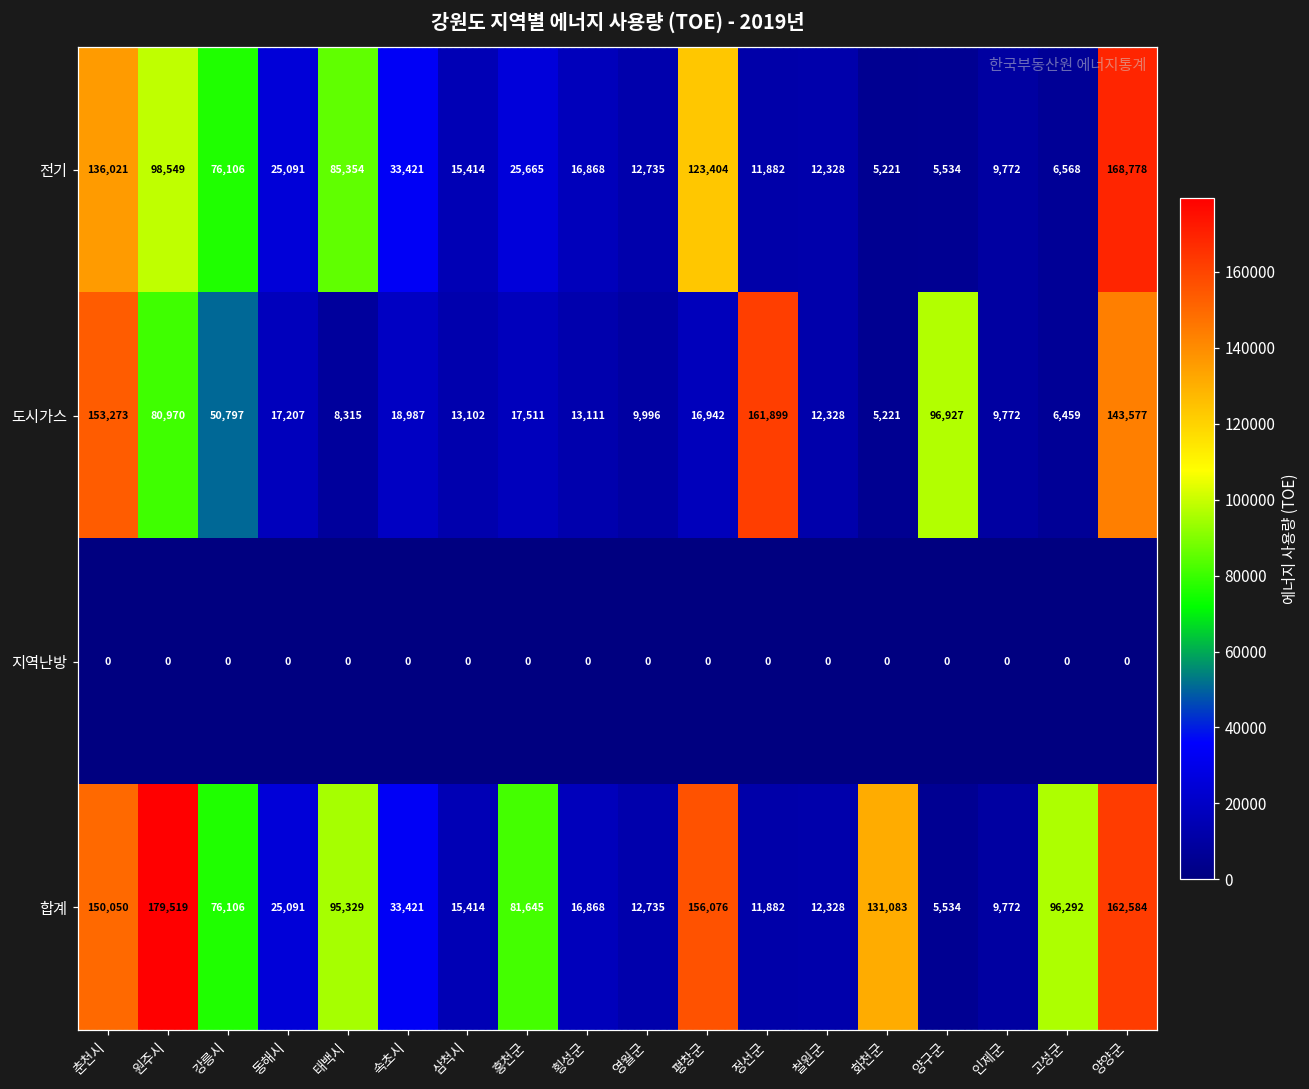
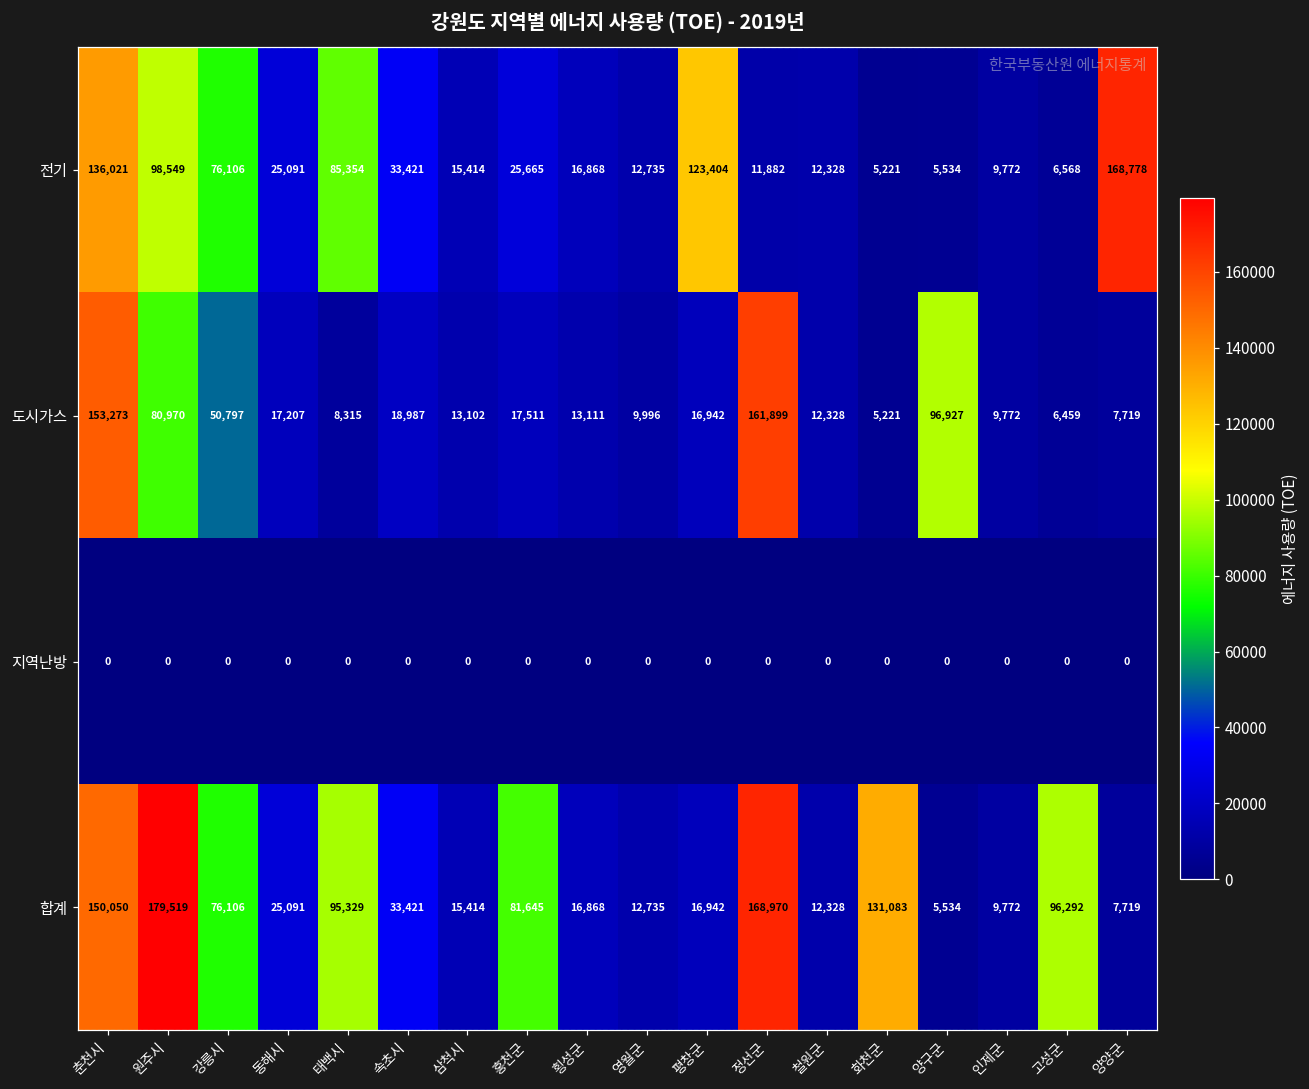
  {
    "전기": {
      "춘천시": "136,021",
      "원주시": "98,549",
      "강릉시": "76,106",
      "동해시": "25,091",
      "태백시": "85,354",
      "속초시": "33,421",
      "삼척시": "15,414",
      "홍천군": "25,665",
      "횡성군": "16,868",
      "영월군": "12,735",
      "평창군": "123,404",
      "정선군": "11,882",
      "철원군": "12,328",
      "화천군": "5,221",
      "양구군": "5,534",
      "인제군": "9,772",
      "양양군": "168,778"
    },
    "도시가스": {
      "춘천시": "153,273",
      "원주시": "80,970",
      "강릉시": "50,797",
      "동해시": "17,207",
      "태백시": "8,315",
      "속초시": "18,987",
      "삼척시": "13,102",
      "홍천군": "17,511",
      "횡성군": "13,111",
      "영월군": "9,996",
      "평창군": "16,942",
      "정선군": "161,899",
      "철원군": "12,328",
      "화천군": "5,221",
      "양구군": "96,927",
      "인제군": "9,772",
      "고성군": "6,459",
-     "양양군": "143,577"
+     "양양군": "7,719"
    },
    "지역난방": {
      "춘천시": "0",
      "원주시": "0",
      "강릉시": "0",
      "동해시": "0",
      "태백시": "0",
      "속초시": "0",
      "삼척시": "0",
      "홍천군": "0",
      "횡성군": "0",
      "영월군": "0",
      "평창군": "0",
      "정선군": "0",
      "철원군": "0",
      "화천군": "0",
      "양구군": "0",
      "인제군": "0",
      "고성군": "0",
      "양양군": "0"
    },
    "합계": {
      "춘천시": "150,050",
      "원주시": "179,519",
      "강릉시": "76,106",
      "동해시": "25,091",
      "태백시": "95,329",
      "속초시": "33,421",
      "삼척시": "15,414",
      "홍천군": "81,645",
      "횡성군": "16,868",
      "영월군": "12,735",
-     "평창군": "156,076",
-     "정선군": "11,882",
+     "평창군": "16,942",
+     "정선군": "168,970",
      "철원군": "12,328",
      "화천군": "131,083",
      "양구군": "5,534",
      "인제군": "9,772",
      "고성군": "96,292",
-     "양양군": "162,584"
+     "양양군": "7,719"
    }
  }
